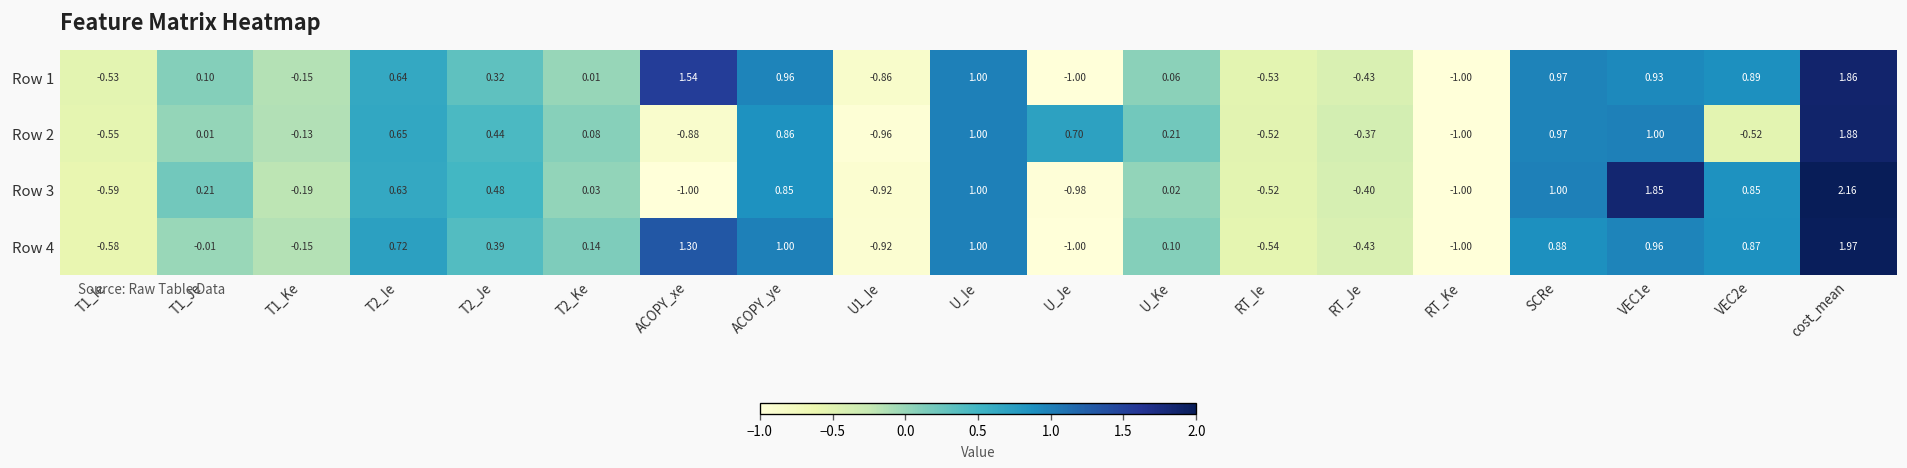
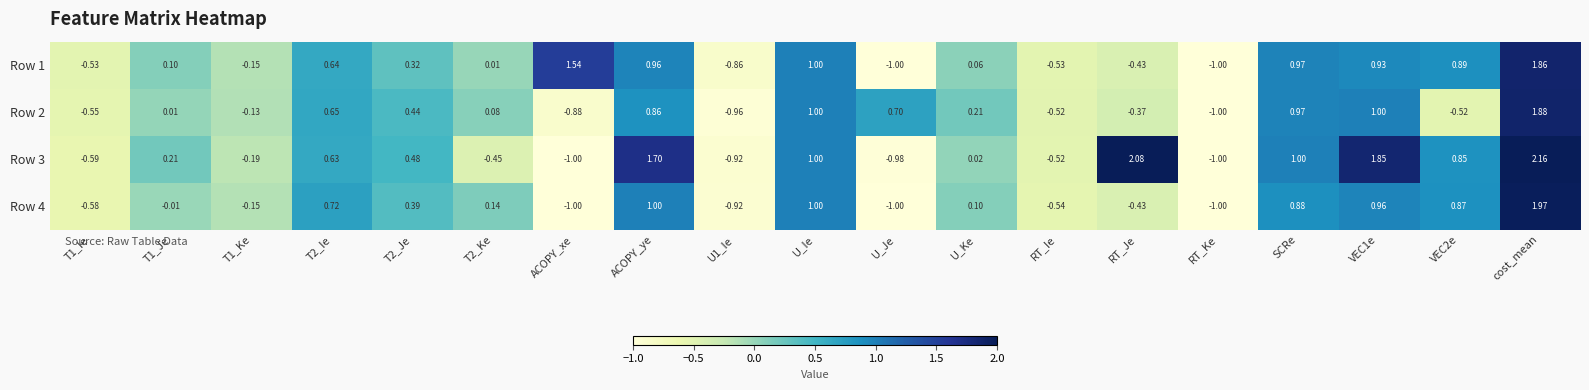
  {
    "Row 1": {
      "T1_Ie": -0.53,
      "T1_Je": 0.10,
      "T1_Ke": -0.15,
      "T2_Ie": 0.64,
      "T2_Je": 0.32,
      "T2_Ke": 0.01,
      "ACOPY_xe": 1.54,
      "ACOPY_ye": 0.96,
      "U1_Ie": -0.86,
      "U_Ie": 1.00,
      "U_Je": -1.00,
      "U_Ke": 0.06,
      "RT_Ie": -0.53,
      "RT_Je": -0.43,
      "RT_Ke": -1.00,
      "SCRe": 0.97,
      "VEC1e": 0.93,
      "VEC2e": 0.89,
      "cost_mean": 1.86
    },
    "Row 2": {
      "T1_Ie": -0.55,
      "T1_Je": 0.01,
      "T1_Ke": -0.13,
      "T2_Ie": 0.65,
      "T2_Je": 0.44,
      "T2_Ke": 0.08,
      "ACOPY_xe": -0.88,
      "ACOPY_ye": 0.86,
      "U1_Ie": -0.96,
      "U_Ie": 1.00,
      "U_Je": 0.70,
      "U_Ke": 0.21,
      "RT_Ie": -0.52,
      "RT_Je": -0.37,
      "RT_Ke": -1.00,
      "SCRe": 0.97,
      "VEC1e": 1.00,
      "VEC2e": -0.52,
      "cost_mean": 1.88
    },
    "Row 3": {
      "T1_Ie": -0.59,
      "T1_Je": 0.21,
      "T1_Ke": -0.19,
      "T2_Ie": 0.63,
      "T2_Je": 0.48,
-     "T2_Ke": 0.03,
+     "T2_Ke": -0.45,
      "ACOPY_xe": -1.00,
-     "ACOPY_ye": 0.85,
+     "ACOPY_ye": 1.70,
      "U1_Ie": -0.92,
      "U_Ie": 1.00,
      "U_Je": -0.98,
      "U_Ke": 0.02,
      "RT_Ie": -0.52,
-     "RT_Je": -0.40,
+     "RT_Je": 2.08,
      "RT_Ke": -1.00,
      "SCRe": 1.00,
      "VEC1e": 1.85,
      "VEC2e": 0.85,
      "cost_mean": 2.16
    },
    "Row 4": {
      "T1_Ie": -0.58,
      "T1_Je": -0.01,
      "T1_Ke": -0.15,
      "T2_Ie": 0.72,
      "T2_Je": 0.39,
      "T2_Ke": 0.14,
-     "ACOPY_xe": 1.30,
+     "ACOPY_xe": -1.00,
      "ACOPY_ye": 1.00,
      "U1_Ie": -0.92,
      "U_Ie": 1.00,
      "U_Je": -1.00,
      "U_Ke": 0.10,
      "RT_Ie": -0.54,
      "RT_Je": -0.43,
      "RT_Ke": -1.00,
      "SCRe": 0.88,
      "VEC1e": 0.96,
      "VEC2e": 0.87,
      "cost_mean": 1.97
    }
  }
